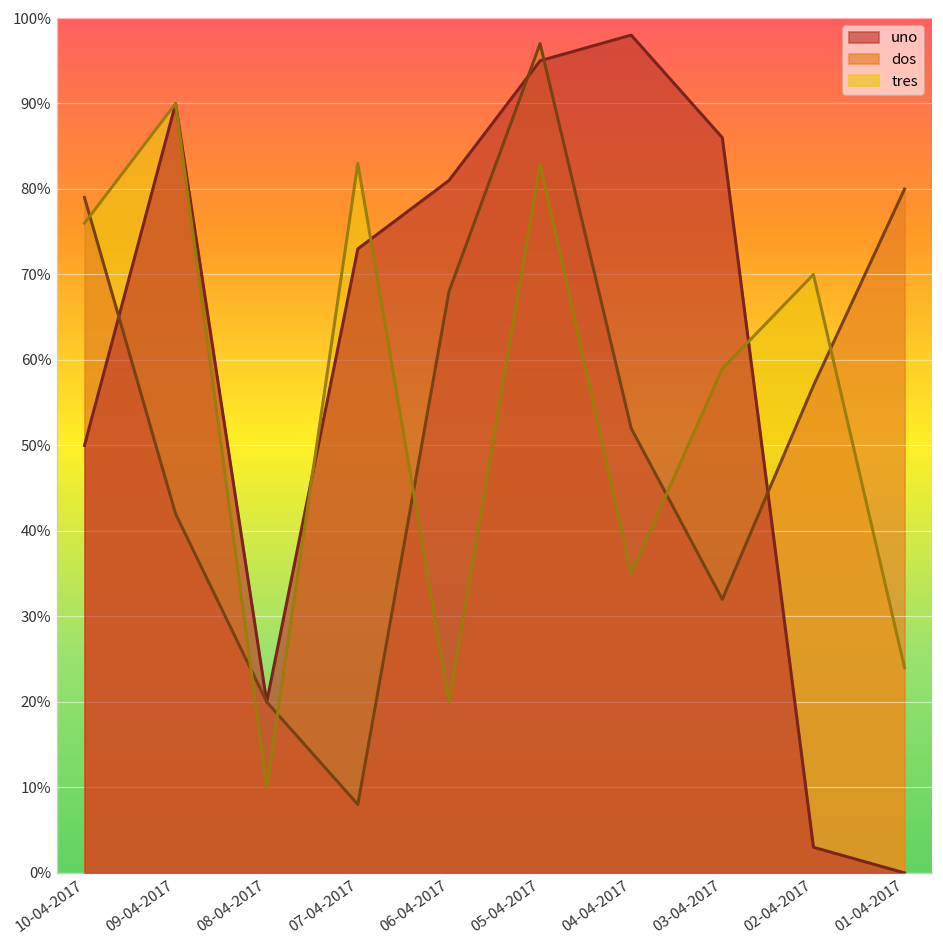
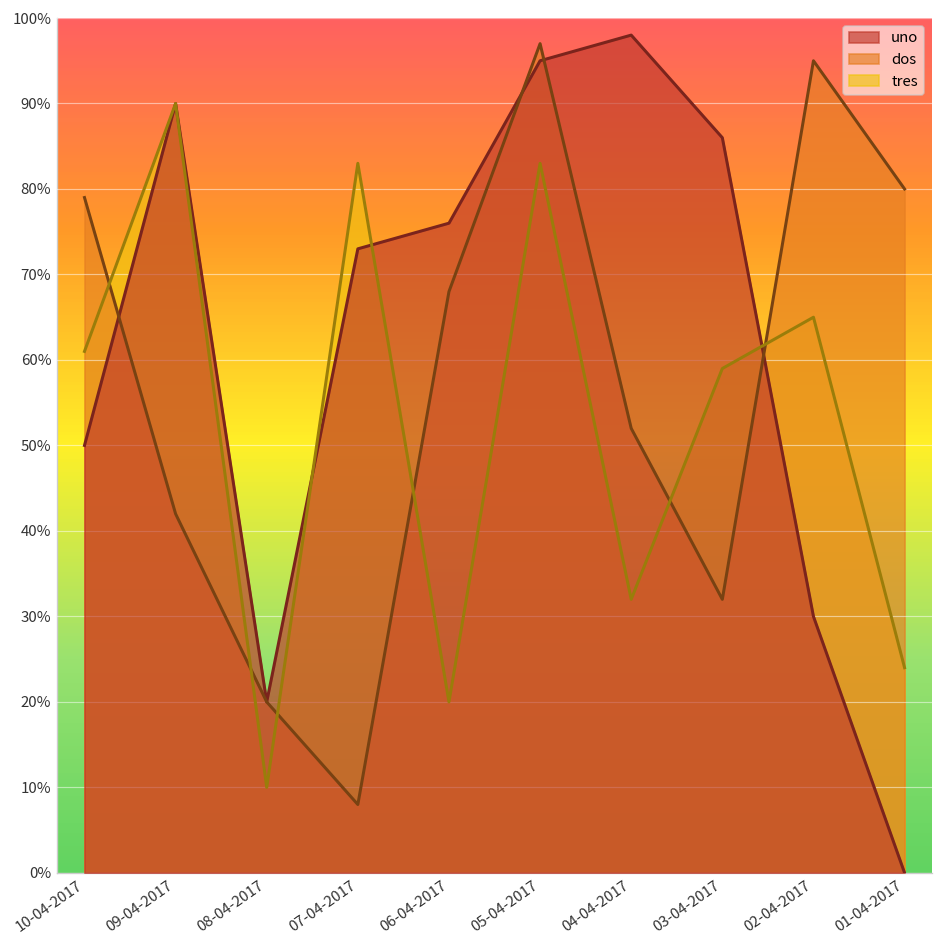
  {
    "uno": {
      "10-04-2017": "50%",
      "07-04-2017": "73%",
-     "06-04-2017": "81%",
+     "06-04-2017": "76%",
      "05-04-2017": "95%",
      "04-04-2017": "98%",
      "03-04-2017": "86%",
-     "02-04-2017": "3%",
+     "02-04-2017": "30%",
      "01-04-2017": "0%"
    },
    "dos": {
      "10-04-2017": "79%",
      "09-04-2017": "42%",
      "07-04-2017": "8%",
      "06-04-2017": "68%",
      "05-04-2017": "97%",
      "04-04-2017": "52%",
      "03-04-2017": "32%",
-     "02-04-2017": "57%",
+     "02-04-2017": "95%",
      "01-04-2017": "80%"
    },
    "tres": {
-     "10-04-2017": "76%",
+     "10-04-2017": "61%",
      "08-04-2017": "10%",
      "07-04-2017": "83%",
      "06-04-2017": "20%",
      "05-04-2017": "83%",
-     "04-04-2017": "35%",
+     "04-04-2017": "32%",
      "03-04-2017": "59%",
-     "02-04-2017": "70%",
+     "02-04-2017": "65%",
      "01-04-2017": "24%"
    }
  }
